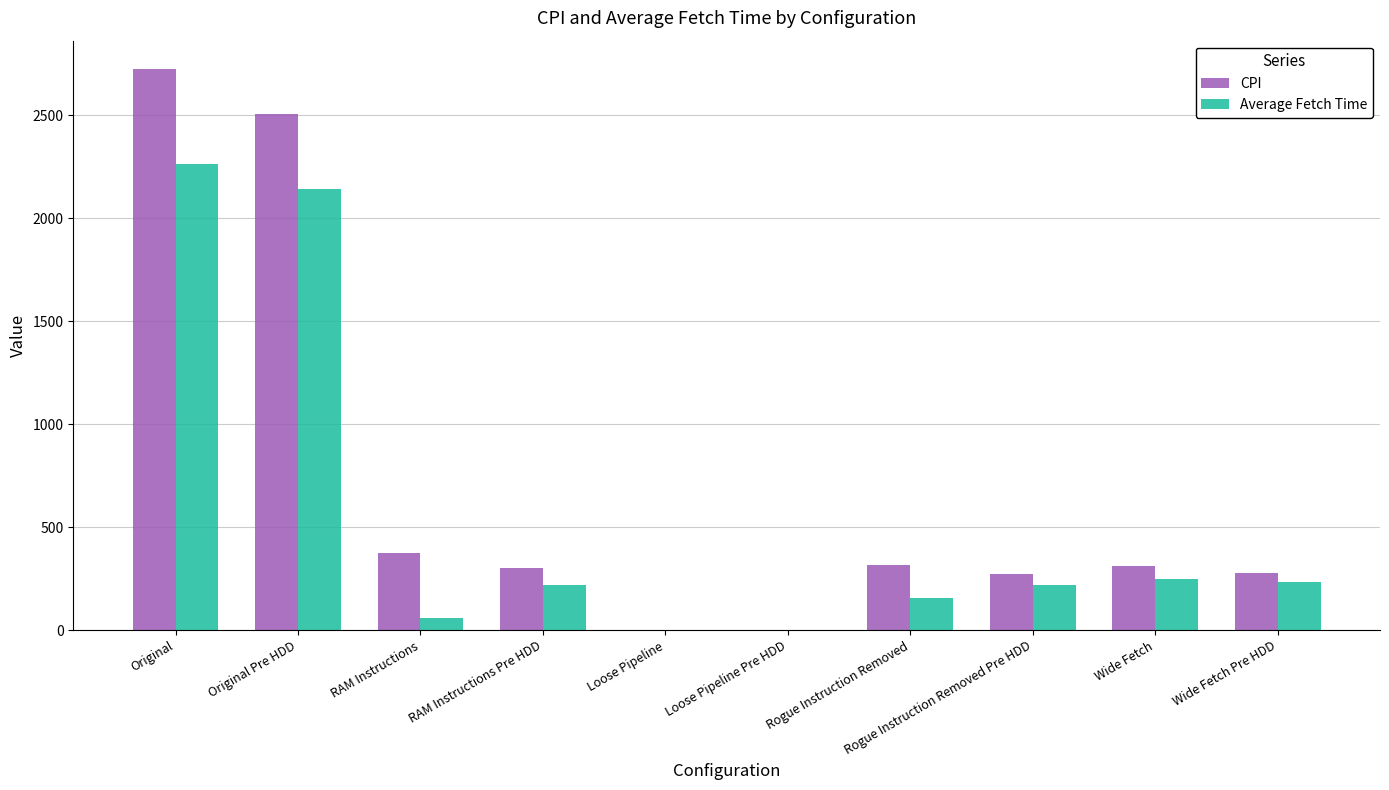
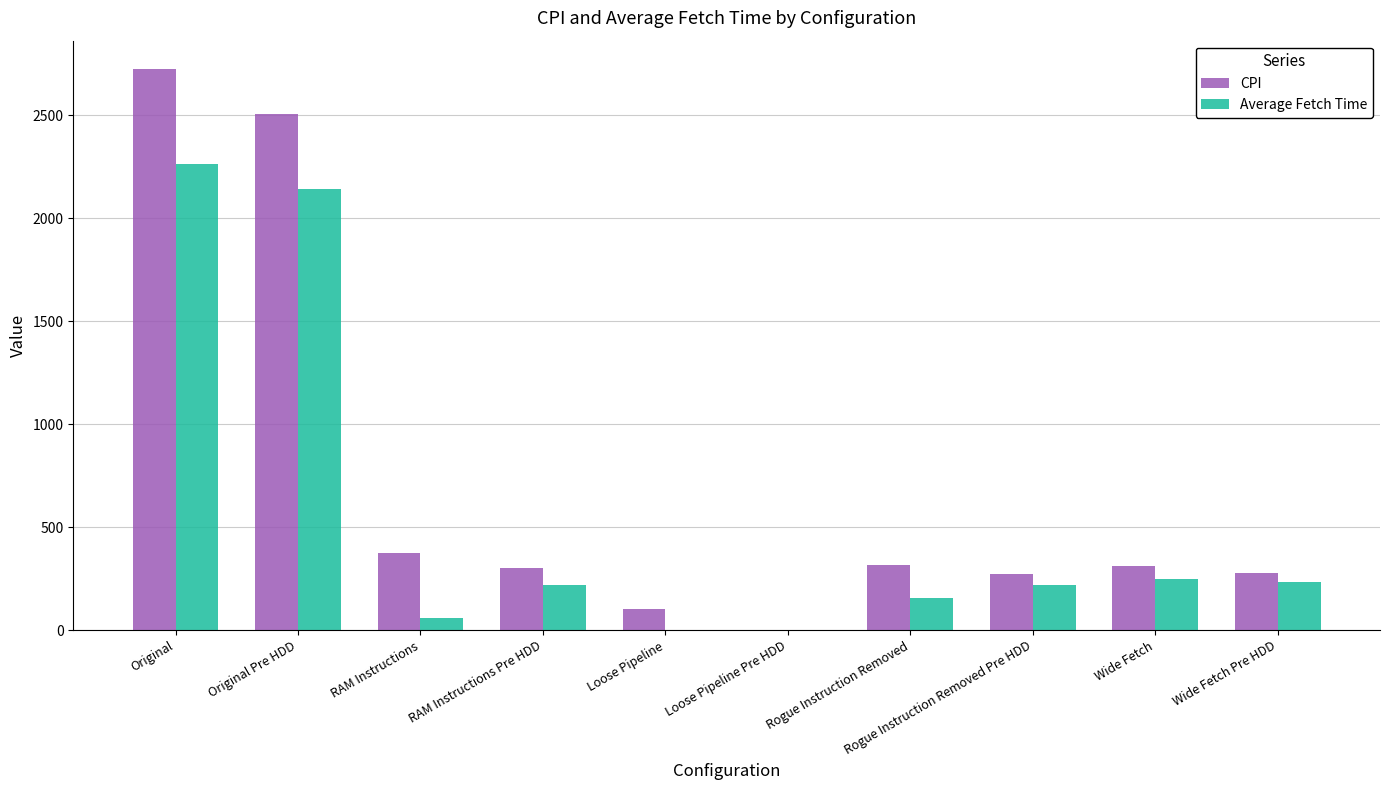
  {
    "CPI": {
      "Original": 2720,
      "Original Pre HDD": 2500,
      "RAM Instructions": 370,
      "RAM Instructions Pre HDD": 300,
-     "Loose Pipeline": 0,
+     "Loose Pipeline": 100,
      "Rogue Instruction Removed": 320,
      "Rogue Instruction Removed Pre HDD": 270,
      "Wide Fetch": 310,
      "Wide Fetch Pre HDD": 280
    },
    "Average Fetch Time": {
      "Original": 2260,
      "Original Pre HDD": 2140,
      "RAM Instructions": 60,
      "RAM Instructions Pre HDD": 220,
      "Rogue Instruction Removed": 160,
      "Rogue Instruction Removed Pre HDD": 220,
      "Wide Fetch": 250,
      "Wide Fetch Pre HDD": 230
    }
  }
